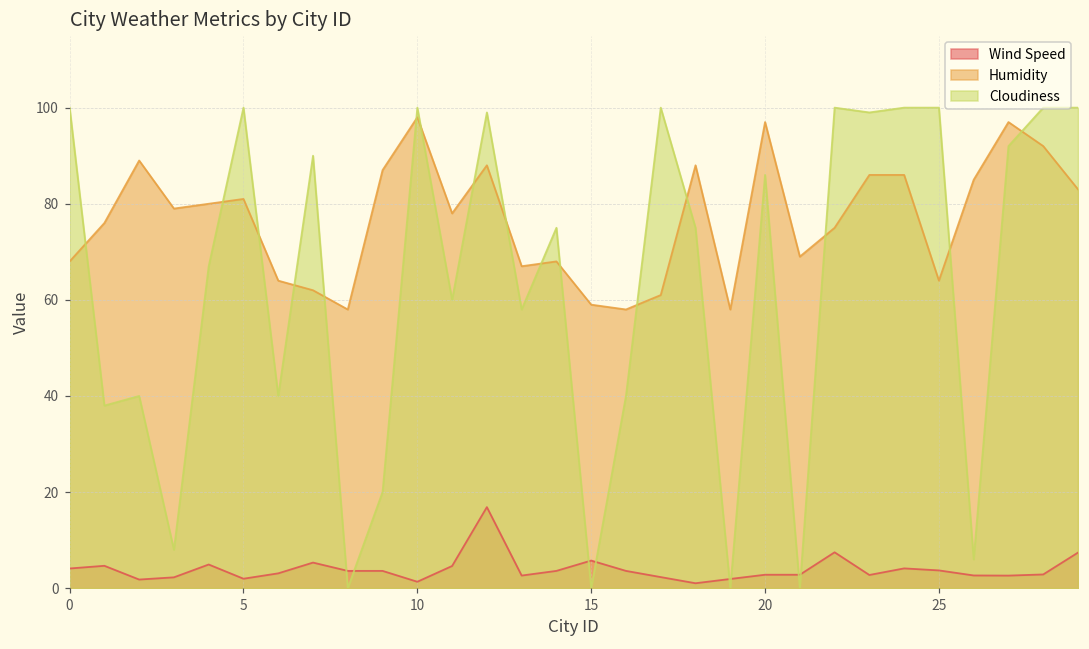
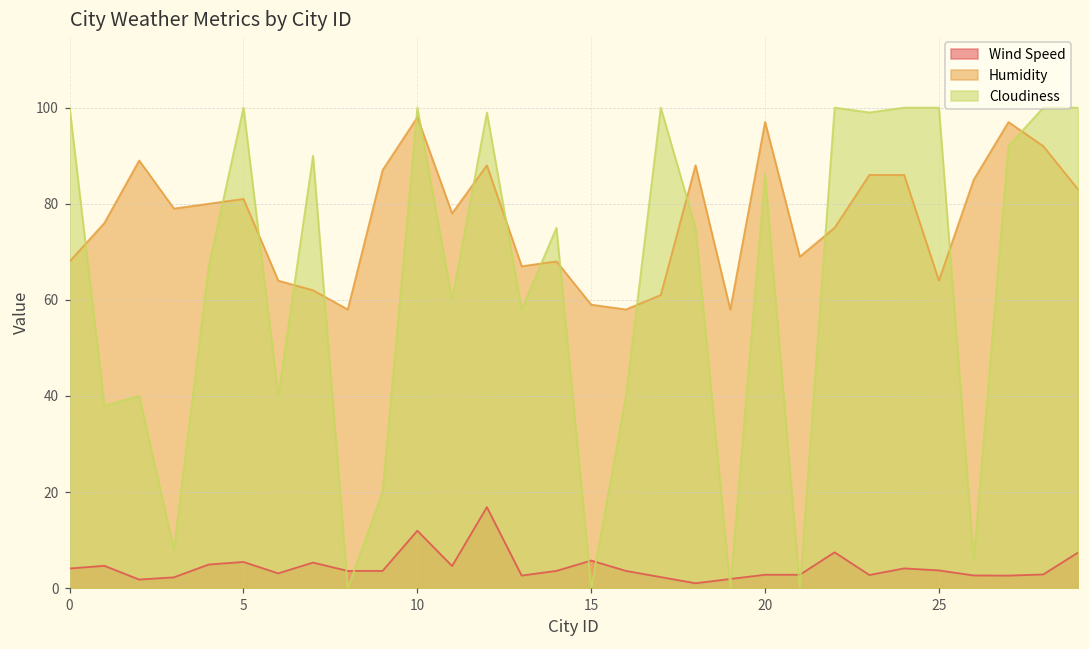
  {
    "Wind Speed": {
      "0": 4,
-     "5": 2,
-     "10": 1,
+     "5": 5,
+     "10": 12,
      "15": 6,
      "20": 3,
      "25": 4
    }
  }
